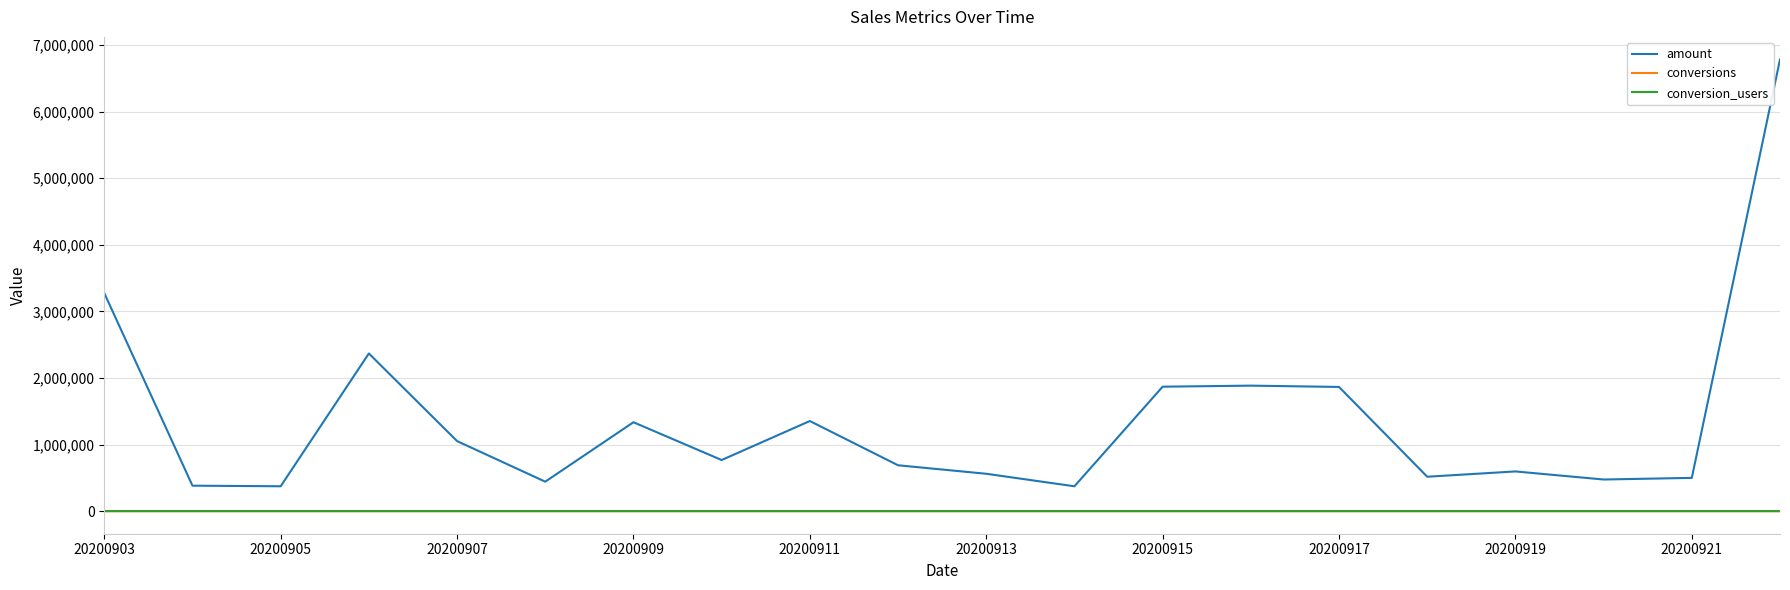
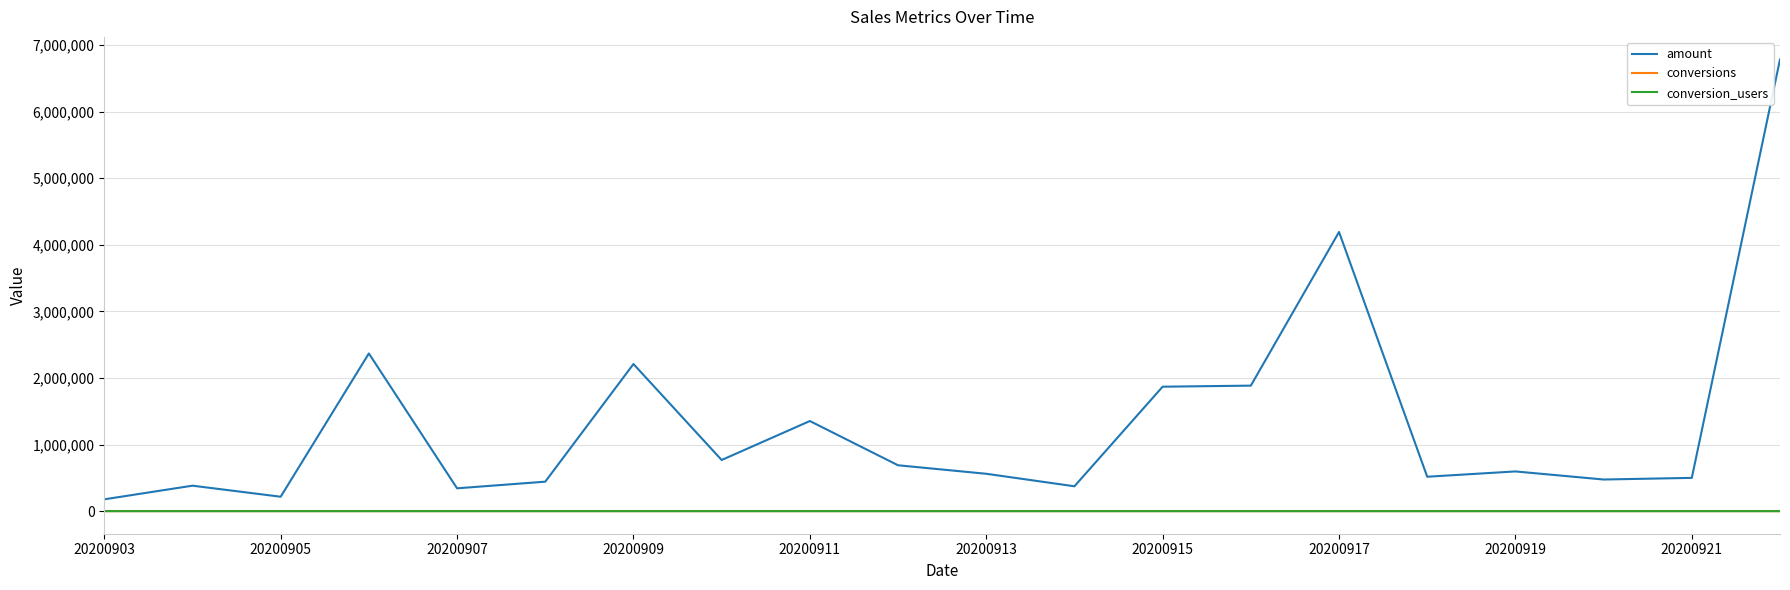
  {
    "amount": {
-     "20200903": "3,300,000",
-     "20200905": "400,000",
-     "20200907": "1,100,000",
-     "20200909": "1,300,000",
+     "20200903": "200,000",
+     "20200905": "200,000",
+     "20200907": "300,000",
+     "20200909": "2,200,000",
      "20200911": "1,400,000",
      "20200913": "600,000",
      "20200915": "1,900,000",
-     "20200917": "1,900,000",
+     "20200917": "4,200,000",
      "20200919": "600,000",
      "20200921": "500,000"
    },
    "conversion_users": {
      "20200903": "0",
      "20200905": "0",
      "20200907": "0",
      "20200909": "0",
      "20200911": "0",
      "20200913": "0",
      "20200915": "0",
      "20200917": "0",
      "20200919": "0",
      "20200921": "0"
    }
  }
